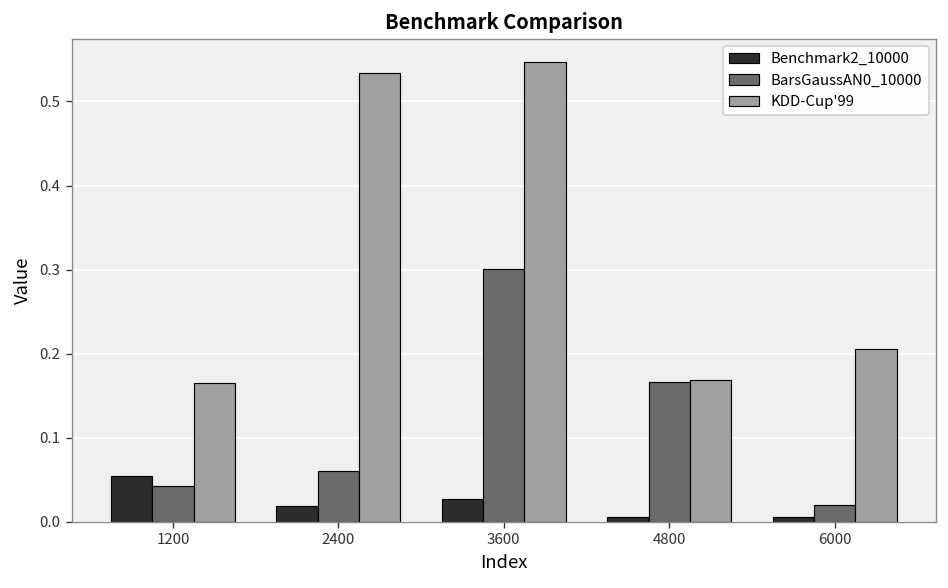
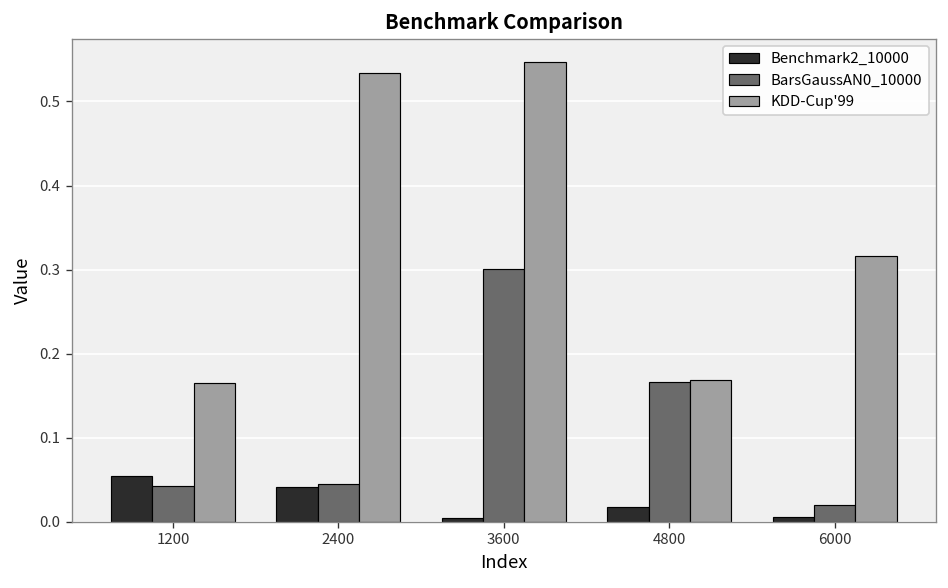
  {
    "Benchmark2_10000": {
      "1200": 0.05,
-     "2400": 0.02,
-     "3600": 0.03,
-     "4800": 0.01,
+     "2400": 0.04,
+     "3600": 0.00,
+     "4800": 0.02,
      "6000": 0.01
    },
    "BarsGaussAN0_10000": {
      "1200": 0.04,
-     "2400": 0.06,
+     "2400": 0.05,
      "3600": 0.30,
      "4800": 0.17,
      "6000": 0.02
    },
    "KDD-Cup'99": {
      "1200": 0.17,
      "2400": 0.53,
      "3600": 0.55,
      "4800": 0.17,
-     "6000": 0.21
+     "6000": 0.32
    }
  }
